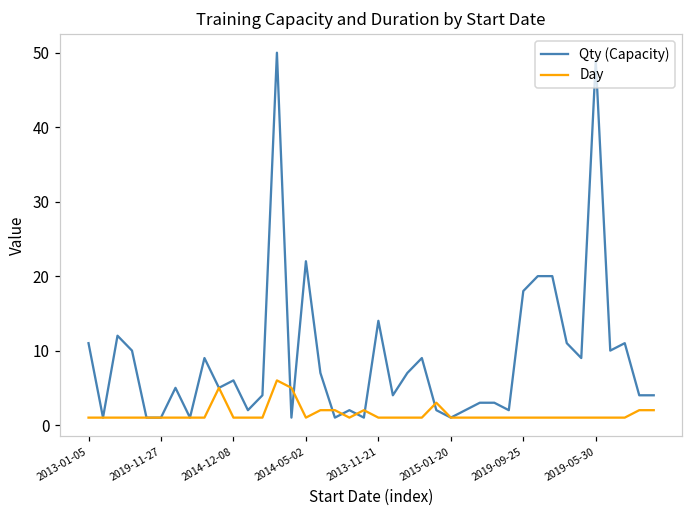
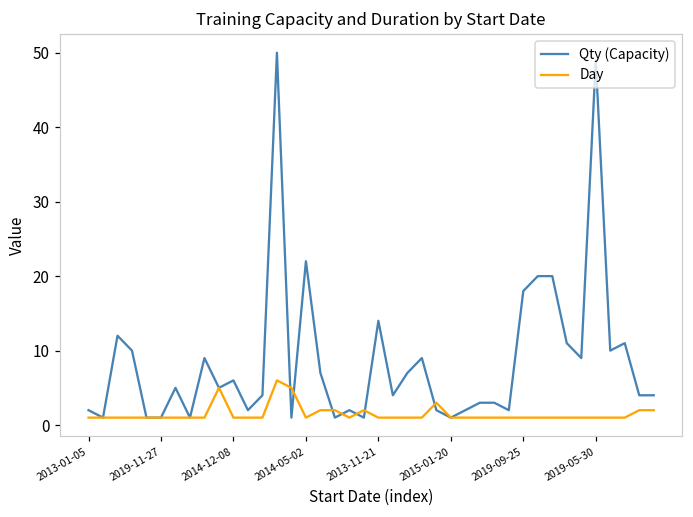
  {
    "Qty (Capacity)": {
-     "2013-01-05": 11,
+     "2013-01-05": 2,
      "2014-12-08": 6,
      "2014-05-02": 22,
      "2013-11-21": 14,
      "2019-09-25": 18
    },
    "Day": {
      "2013-01-05": 1,
      "2014-12-08": 1,
      "2014-05-02": 1,
      "2013-11-21": 1,
      "2019-09-25": 1,
      "2019-05-30": 1
    }
  }
